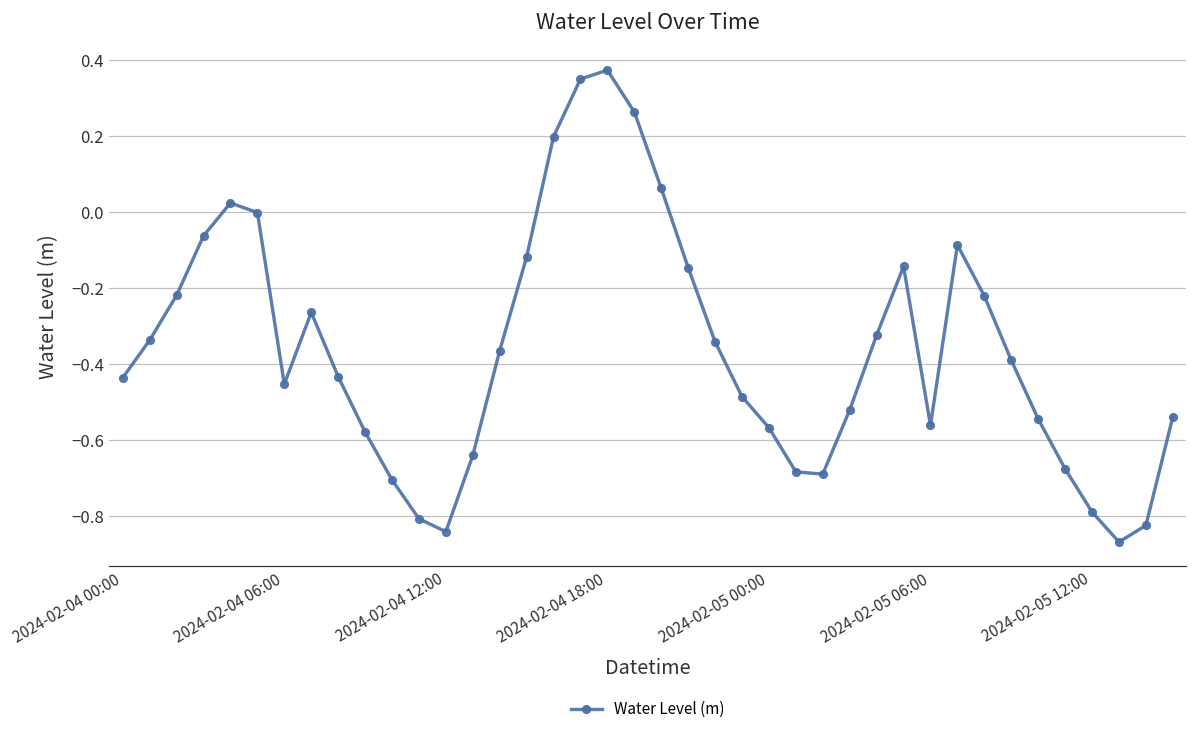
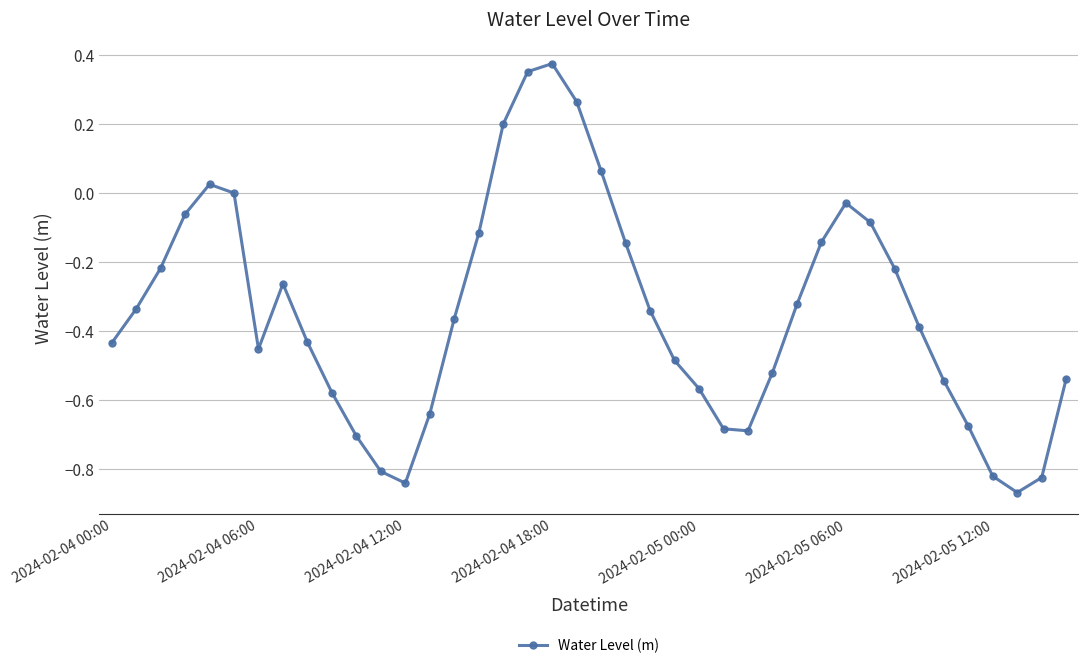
  {
    "2024-02-04 00:00": -0.44,
    "2024-02-04 06:00": -0.45,
    "2024-02-04 12:00": -0.84,
    "2024-02-04 18:00": 0.37,
    "2024-02-05 00:00": -0.57,
-   "2024-02-05 06:00": -0.56,
-   "2024-02-05 12:00": -0.79
+   "2024-02-05 06:00": -0.03,
+   "2024-02-05 12:00": -0.82
  }
